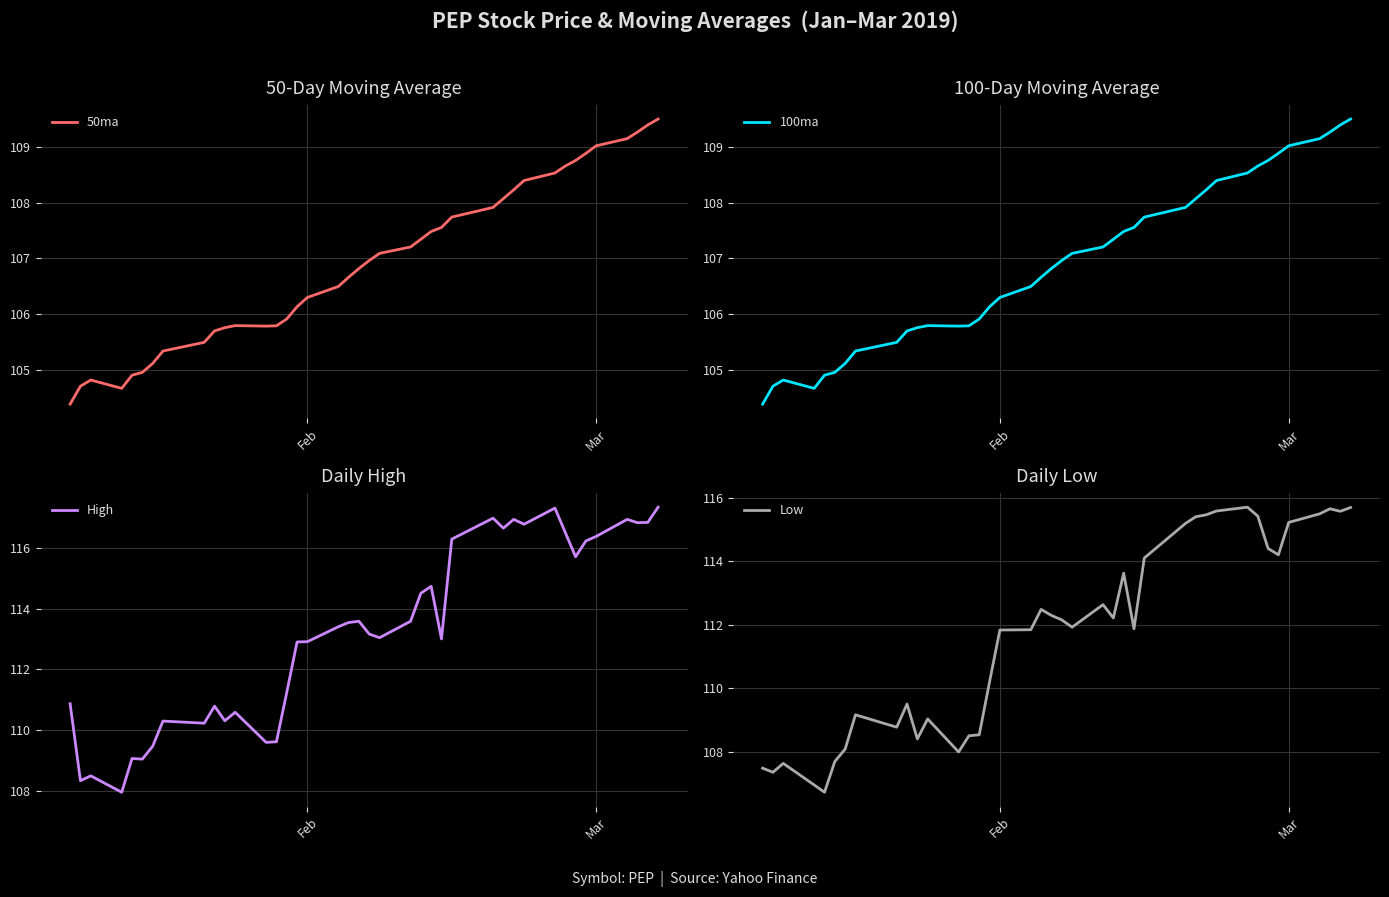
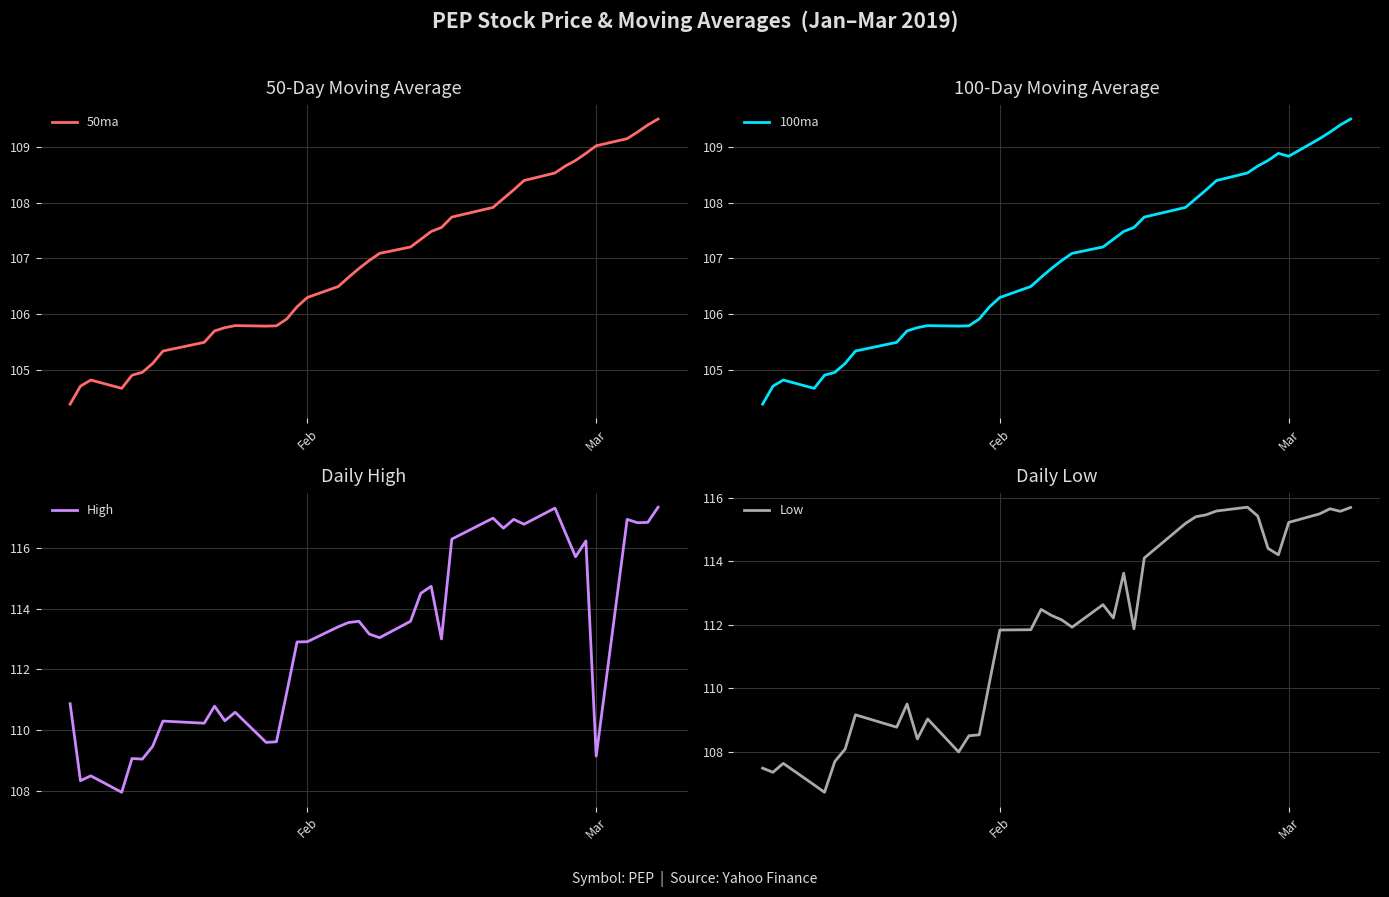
  {
    "50-Day Moving Average": {
      "Feb": 106.3,
      "Mar": 109.0
    },
    "100-Day Moving Average": {
      "Feb": 106.3,
-     "Mar": 109.0
+     "Mar": 108.8
    },
    "Daily High": {
      "Feb": 112.9,
-     "Mar": 116.4
+     "Mar": 109.2
    },
    "Daily Low": {
      "Feb": 111.8,
      "Mar": 115.2
    }
  }
